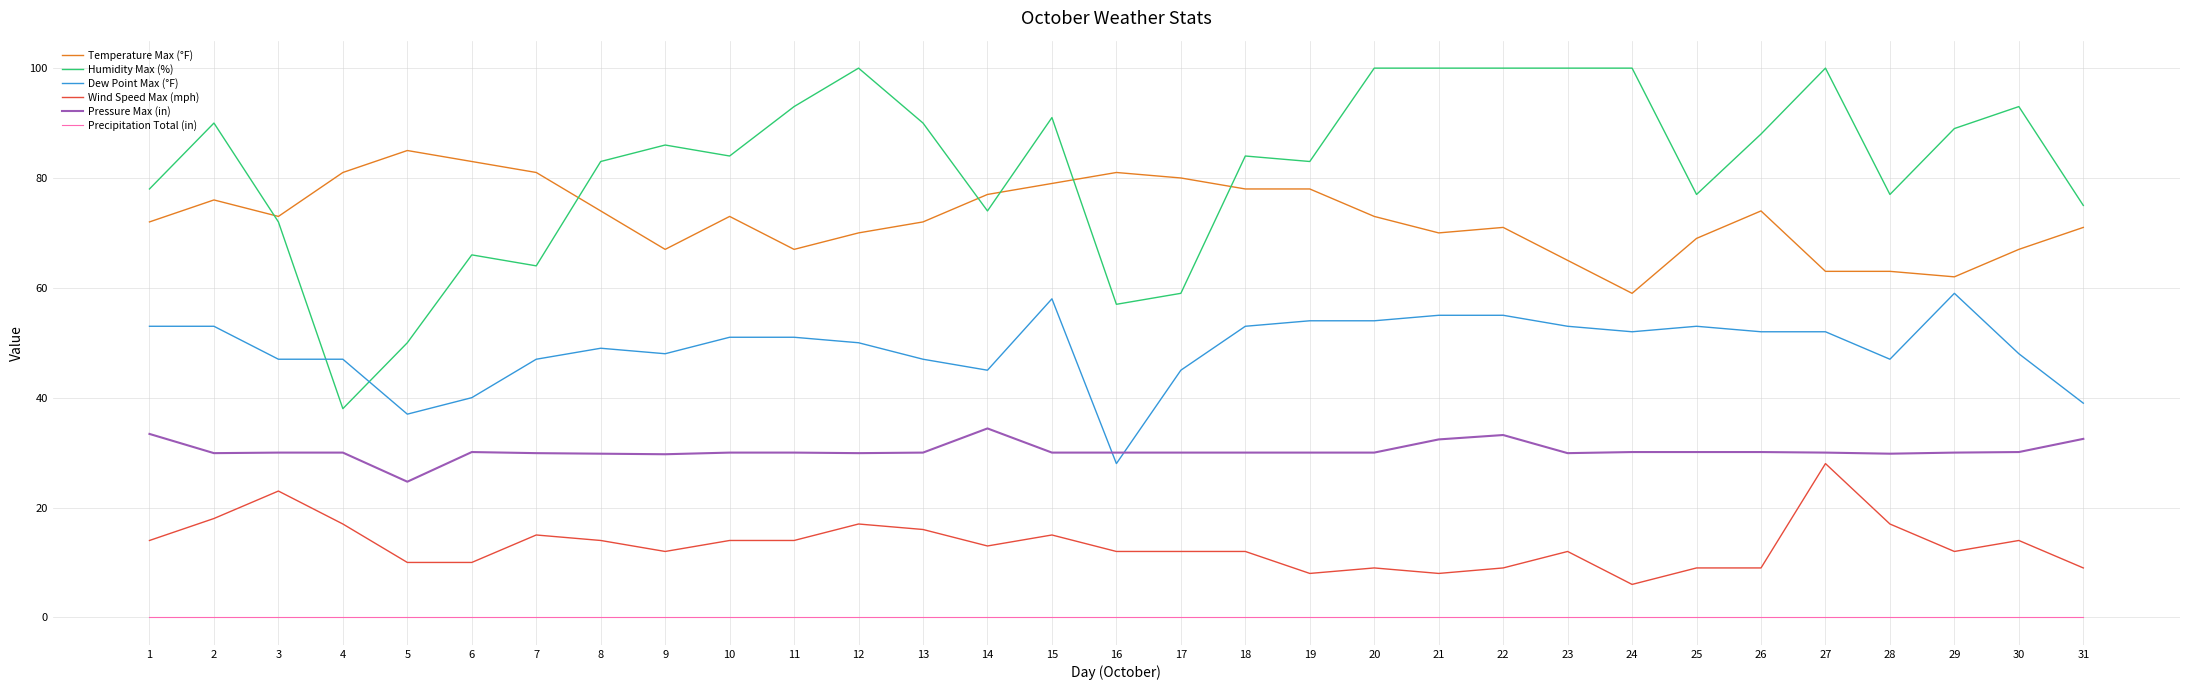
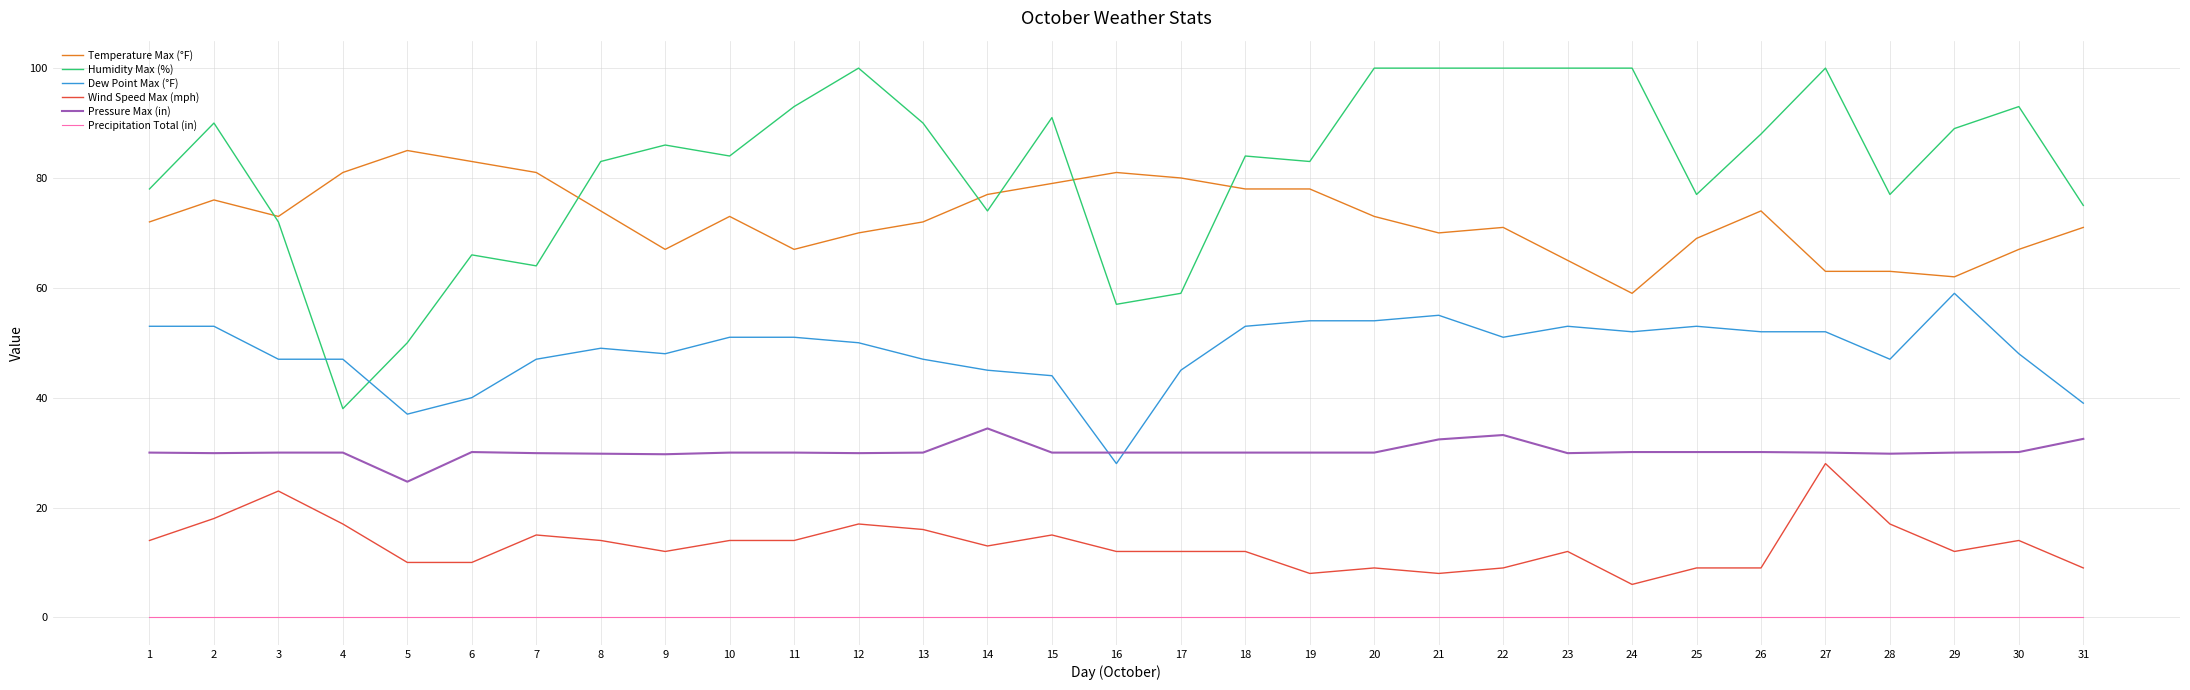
  {
    "Humidity Max (%)": {
      "1": 78,
      "2": 90,
      "3": 72,
      "4": 38,
      "5": 50,
      "6": 66,
      "7": 64,
      "8": 83,
      "9": 86,
      "10": 84,
      "11": 93,
      "12": 100,
      "13": 90,
      "14": 74,
      "15": 91,
      "16": 57,
      "17": 59,
      "18": 84,
      "19": 83,
      "20": 100,
      "21": 100,
      "22": 100,
      "23": 100,
      "24": 100,
      "25": 77,
      "26": 88,
      "27": 100,
      "28": 77,
      "29": 89,
      "30": 93,
      "31": 75
    },
    "Dew Point Max (°F)": {
      "1": 53,
      "2": 53,
      "3": 47,
      "4": 47,
      "5": 37,
      "6": 40,
      "7": 47,
      "8": 49,
      "9": 48,
      "10": 51,
      "11": 51,
      "12": 50,
      "13": 47,
      "14": 45,
-     "15": 58,
+     "15": 44,
      "16": 28,
      "17": 45,
      "18": 53,
      "19": 54,
      "20": 54,
      "21": 55,
-     "22": 55,
+     "22": 51,
      "23": 53,
      "24": 52,
      "25": 53,
      "26": 52,
      "27": 52,
      "28": 47,
      "29": 59,
      "30": 48,
      "31": 39
    },
    "Pressure Max (in)": {
-     "1": 33,
+     "1": 30,
      "2": 30,
      "3": 30,
      "4": 30,
      "5": 25,
      "6": 30,
      "7": 30,
      "8": 30,
      "9": 30,
      "10": 30,
      "11": 30,
      "12": 30,
      "13": 30,
      "14": 34,
      "15": 30,
      "16": 30,
      "17": 30,
      "18": 30,
      "19": 30,
      "20": 30,
      "21": 32,
      "22": 33,
      "23": 30,
      "24": 30,
      "25": 30,
      "26": 30,
      "27": 30,
      "28": 30,
      "29": 30,
      "30": 30,
      "31": 33
    },
    "Precipitation Total (in)": {
      "1": 0,
      "2": 0,
      "3": 0,
      "4": 0,
      "5": 0,
      "6": 0,
      "7": 0,
      "8": 0,
      "9": 0,
      "10": 0,
      "11": 0,
      "12": 0,
      "13": 0,
      "14": 0,
      "15": 0,
      "16": 0,
      "17": 0,
      "18": 0,
      "19": 0,
      "20": 0,
      "21": 0,
      "22": 0,
      "23": 0,
      "24": 0,
      "25": 0,
      "26": 0,
      "27": 0,
      "28": 0,
      "29": 0,
      "30": 0,
      "31": 0
    }
  }
